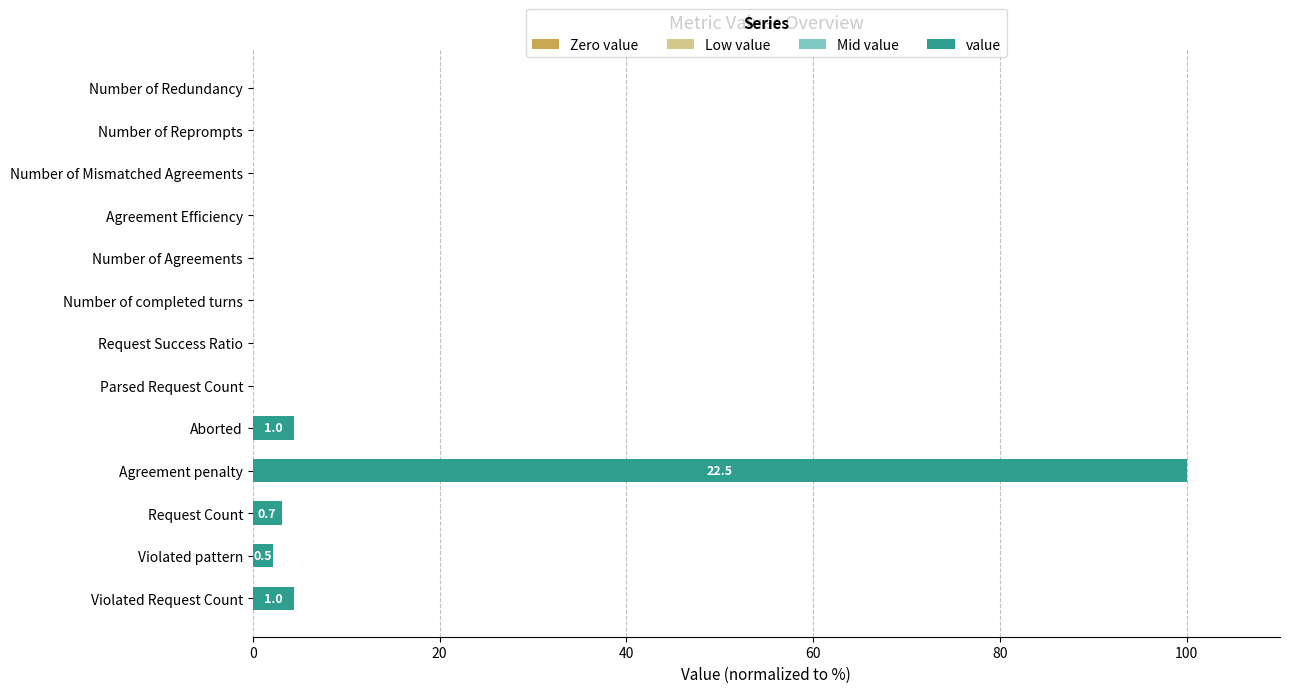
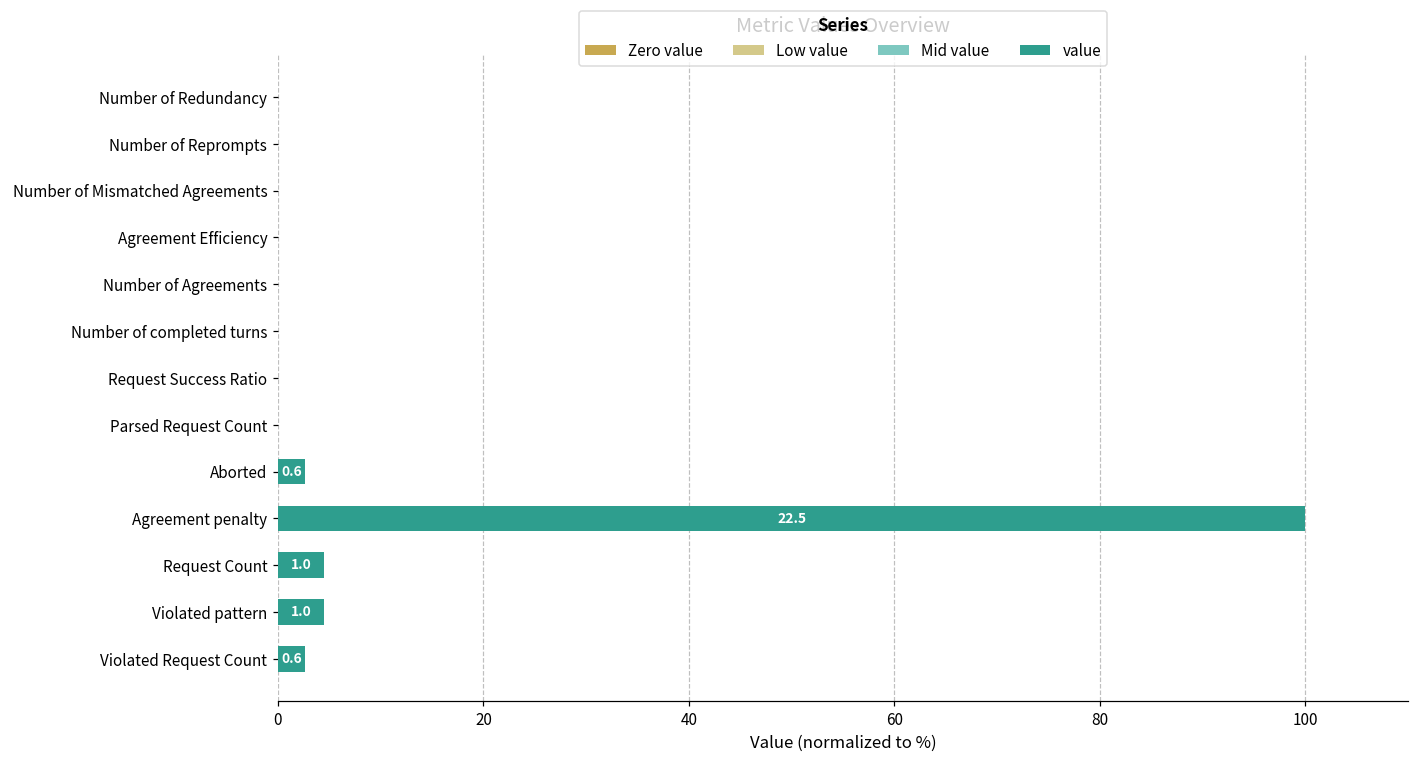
  {
    "Mid value": {
      "Number of Redundancy": 0,
      "Number of Reprompts": 0,
      "Number of Mismatched Agreements": 0,
      "Agreement Efficiency": 0,
      "Number of Agreements": 0,
      "Number of completed turns": 0,
      "Request Success Ratio": 0,
      "Parsed Request Count": 0,
      "Aborted": 0,
      "Agreement penalty": 0,
      "Request Count": 0,
      "Violated pattern": 0,
      "Violated Request Count": 0
    },
    "value": {
-     "Aborted": 1.0,
-     "Request Count": 0.7,
-     "Violated pattern": 0.5,
-     "Violated Request Count": 1.0
+     "Aborted": 0.6,
+     "Request Count": 1.0,
+     "Violated pattern": 1.0,
+     "Violated Request Count": 0.6
    }
  }
